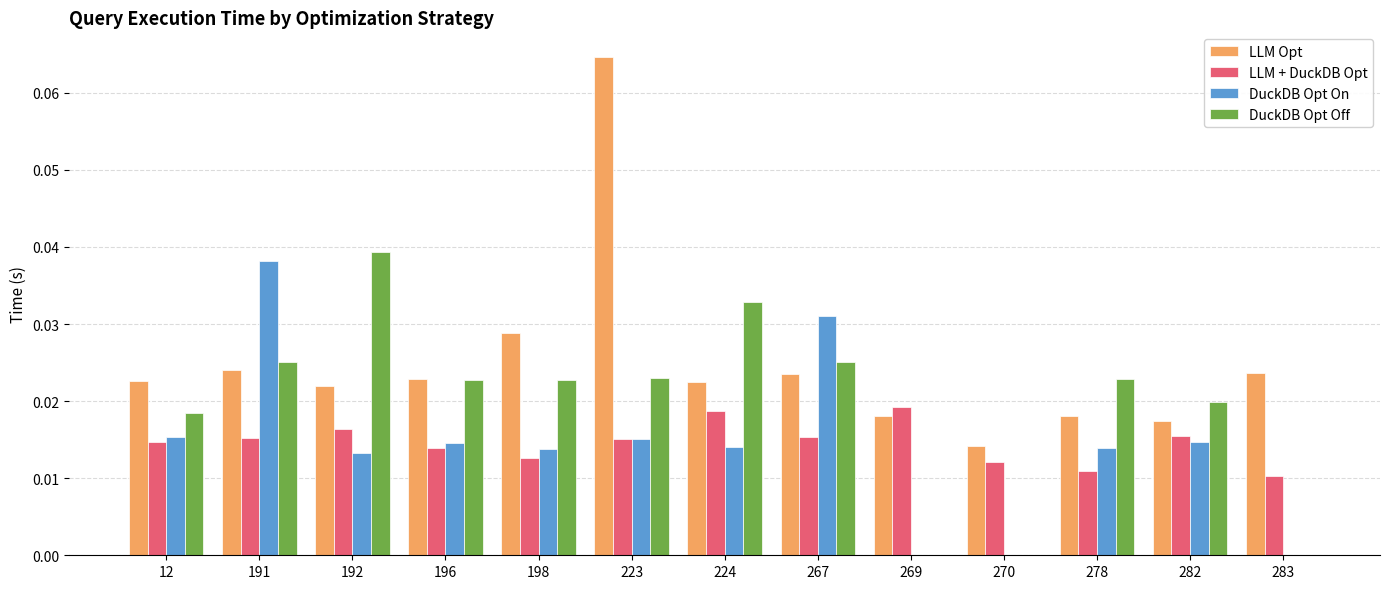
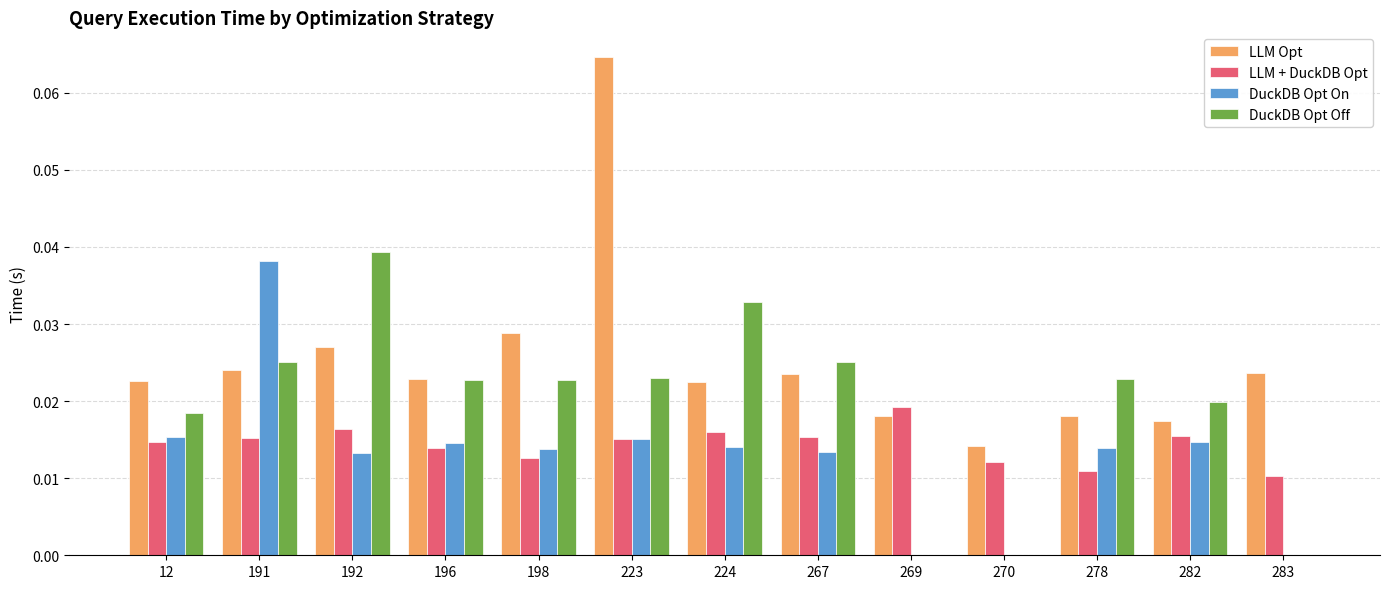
  {
    "LLM Opt": {
      "12": 0.023,
      "191": 0.024,
-     "192": 0.022,
+     "192": 0.027,
      "196": 0.023,
      "198": 0.029,
      "223": 0.065,
      "224": 0.023,
      "267": 0.024,
      "269": 0.018,
      "270": 0.014,
      "278": 0.018,
      "282": 0.017,
      "283": 0.024
    },
    "LLM + DuckDB Opt": {
      "12": 0.015,
      "191": 0.015,
      "192": 0.016,
      "196": 0.014,
      "198": 0.013,
      "223": 0.015,
-     "224": 0.019,
+     "224": 0.016,
      "267": 0.015,
      "269": 0.019,
      "270": 0.012,
      "278": 0.011,
      "282": 0.016,
      "283": 0.010
    },
    "DuckDB Opt On": {
      "12": 0.015,
      "191": 0.038,
      "192": 0.013,
      "196": 0.015,
      "198": 0.014,
      "223": 0.015,
      "224": 0.014,
-     "267": 0.031,
+     "267": 0.013,
      "269": 0.000,
      "270": 0.000,
      "278": 0.014,
      "282": 0.015,
      "283": 0.000
    },
    "DuckDB Opt Off": {
      "12": 0.018,
      "191": 0.025,
      "192": 0.039,
      "196": 0.023,
      "198": 0.023,
      "223": 0.023,
      "224": 0.033,
      "267": 0.025,
      "269": 0.000,
      "270": 0.000,
      "278": 0.023,
      "282": 0.020,
      "283": 0.000
    }
  }
